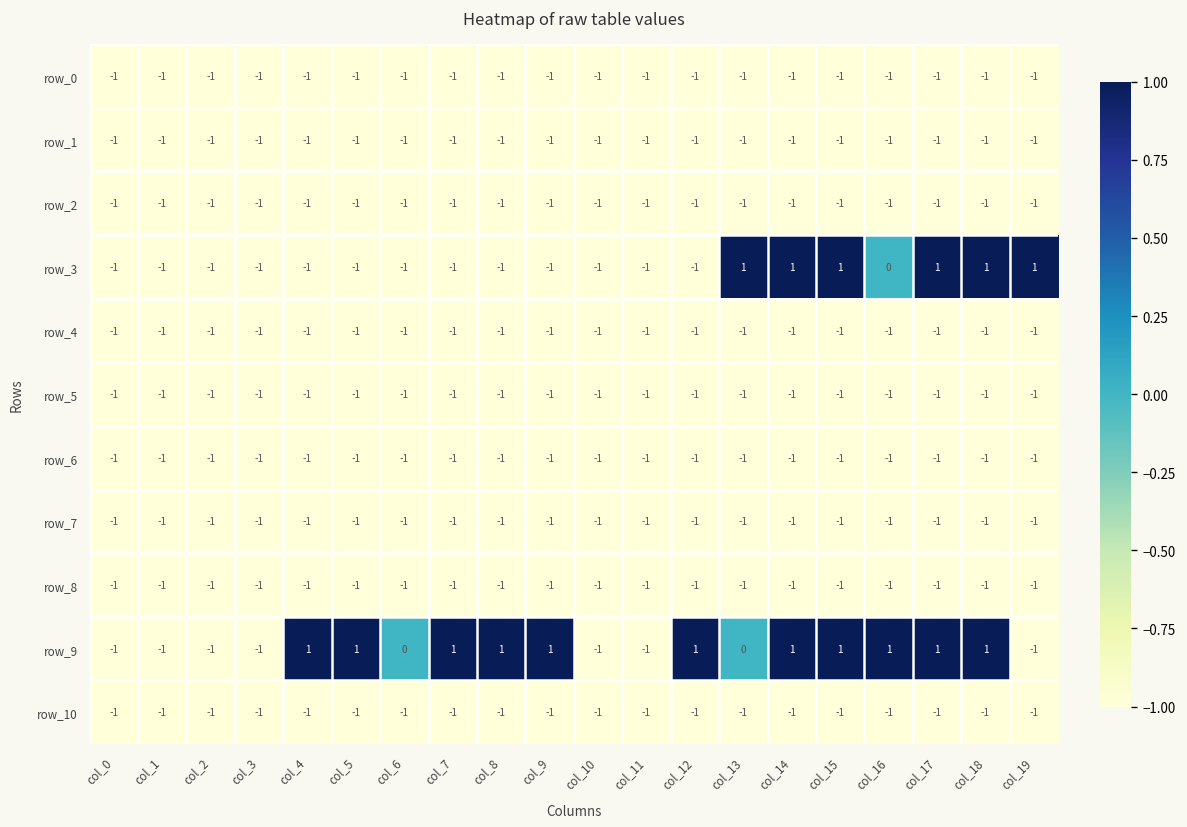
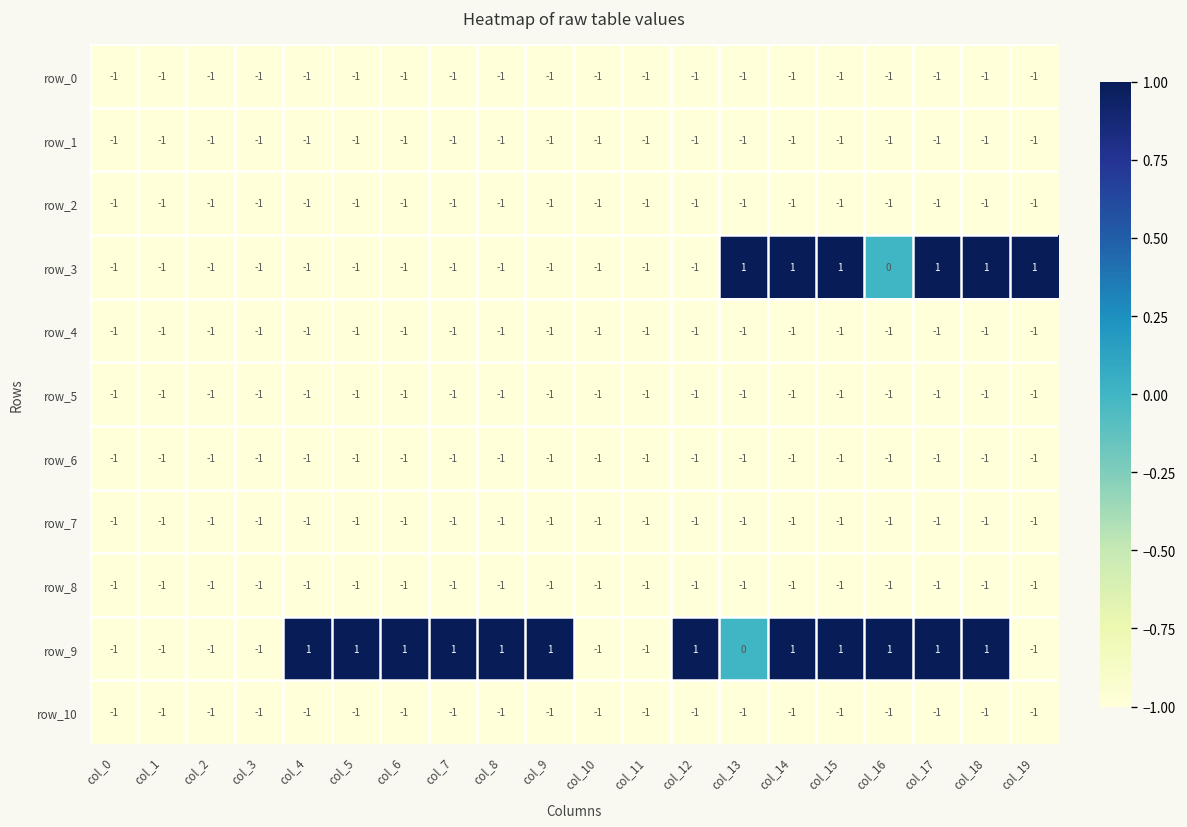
  {
    "row_9": {
      "col_0": -1,
      "col_1": -1,
      "col_2": -1,
      "col_3": -1,
      "col_4": 1,
      "col_5": 1,
-     "col_6": 0,
+     "col_6": 1,
      "col_7": 1,
      "col_8": 1,
      "col_9": 1,
      "col_10": -1,
      "col_11": -1,
      "col_12": 1,
      "col_13": 0,
      "col_14": 1,
      "col_15": 1,
      "col_16": 1,
      "col_17": 1,
      "col_18": 1,
      "col_19": -1
    }
  }
